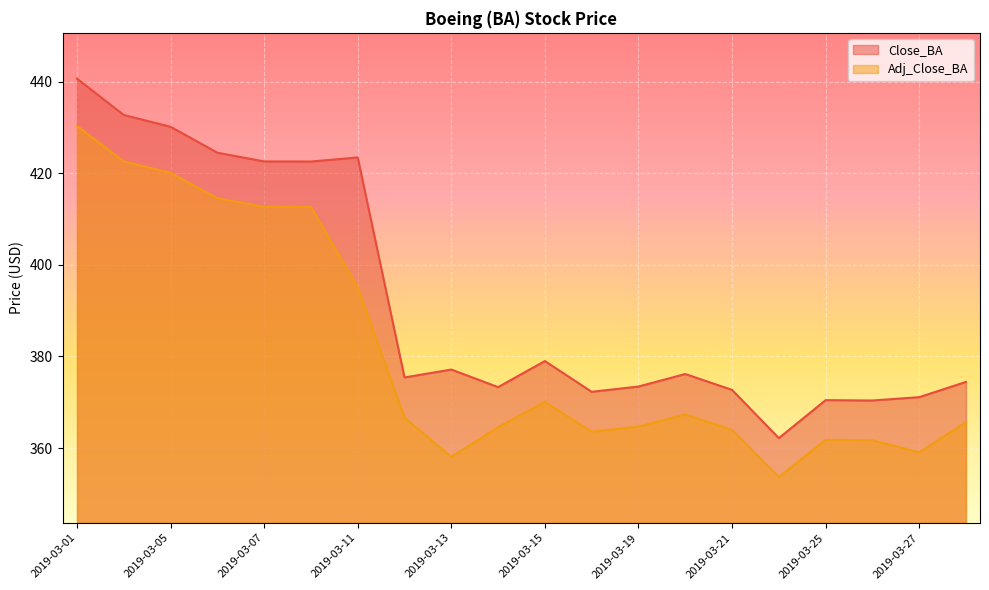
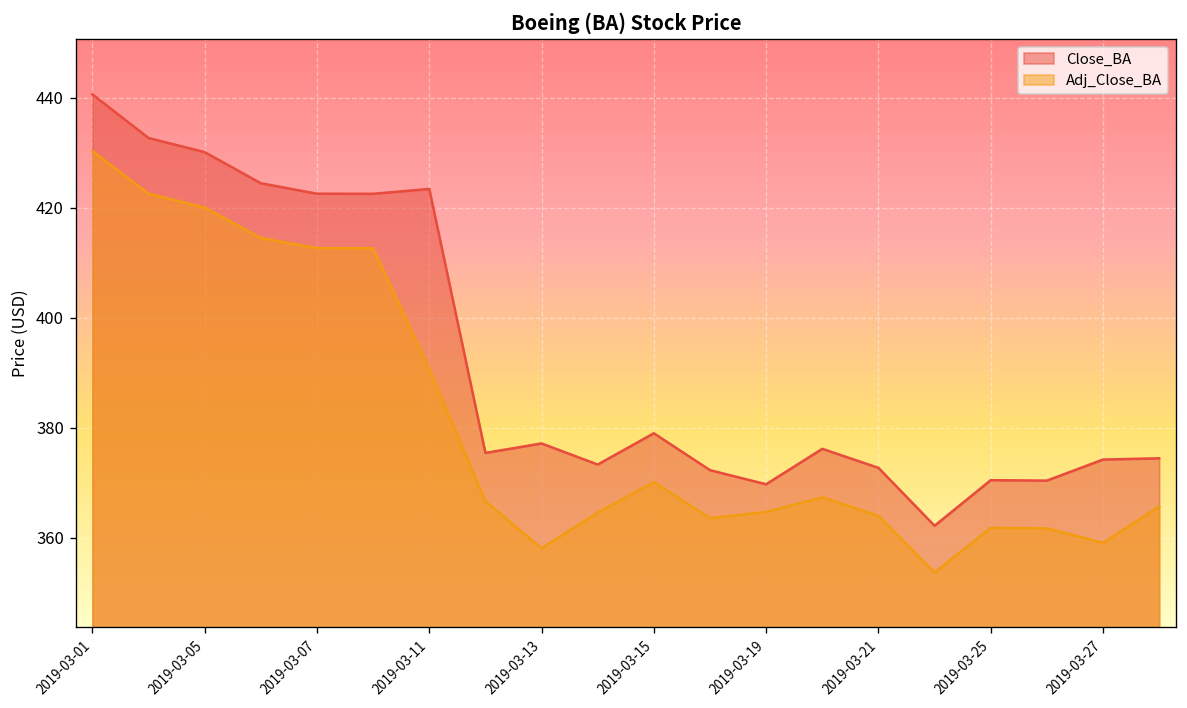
  {
    "Close_BA": {
      "2019-03-01": 441,
      "2019-03-05": 430,
      "2019-03-07": 423,
      "2019-03-11": 423,
      "2019-03-13": 377,
      "2019-03-15": 379,
-     "2019-03-19": 373,
+     "2019-03-19": 370,
      "2019-03-21": 373,
      "2019-03-25": 370,
-     "2019-03-27": 371
+     "2019-03-27": 374
    },
    "Adj_Close_BA": {
      "2019-03-01": 430,
      "2019-03-05": 420,
      "2019-03-07": 413,
-     "2019-03-11": 395,
+     "2019-03-11": 391,
      "2019-03-13": 358,
      "2019-03-15": 370,
      "2019-03-19": 365,
      "2019-03-21": 364,
      "2019-03-25": 362,
      "2019-03-27": 359
    }
  }
